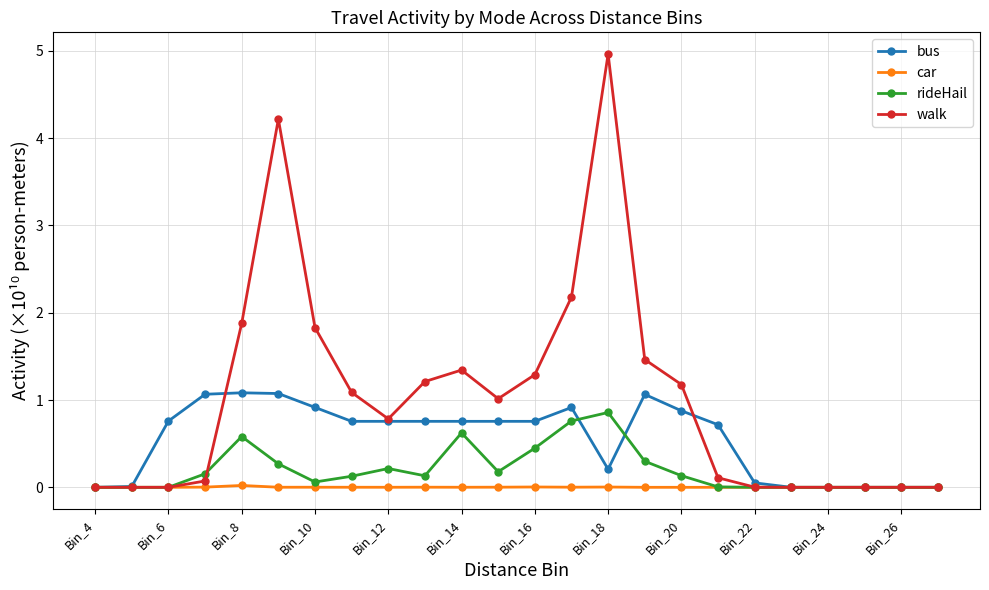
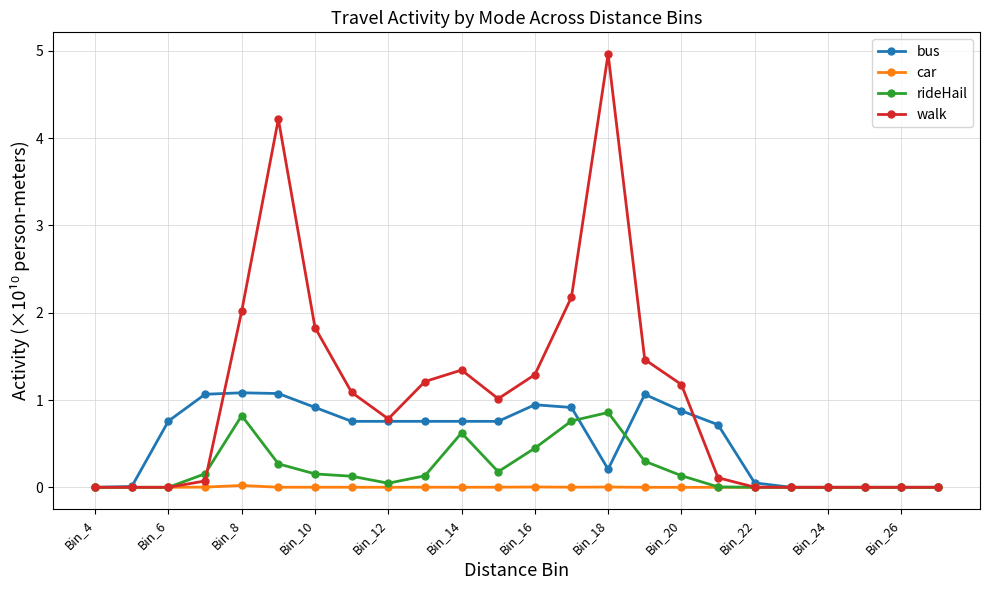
  {
    "bus": {
      "Bin_6": 0.8,
      "Bin_8": 1.1,
      "Bin_10": 0.9,
      "Bin_14": 0.8,
-     "Bin_16": 0.8,
+     "Bin_16": 0.9,
      "Bin_18": 0.2,
      "Bin_20": 0.9,
      "Bin_22": 0.1
    },
    "car": {
      "Bin_8": 0.0,
      "Bin_10": 0.0,
      "Bin_12": 0.0,
      "Bin_14": 0.0,
      "Bin_16": 0.0,
      "Bin_18": 0.0,
      "Bin_20": 0.0
    },
    "rideHail": {
-     "Bin_8": 0.6,
-     "Bin_10": 0.1,
-     "Bin_12": 0.2,
+     "Bin_8": 0.8,
+     "Bin_10": 0.2,
+     "Bin_12": 0.0,
      "Bin_14": 0.6,
      "Bin_16": 0.4,
      "Bin_18": 0.9,
      "Bin_20": 0.1
    },
    "walk": {
-     "Bin_8": 1.9,
+     "Bin_8": 2.0,
      "Bin_10": 1.8,
      "Bin_14": 1.3,
      "Bin_16": 1.3,
      "Bin_18": 5.0,
      "Bin_20": 1.2
    }
  }
